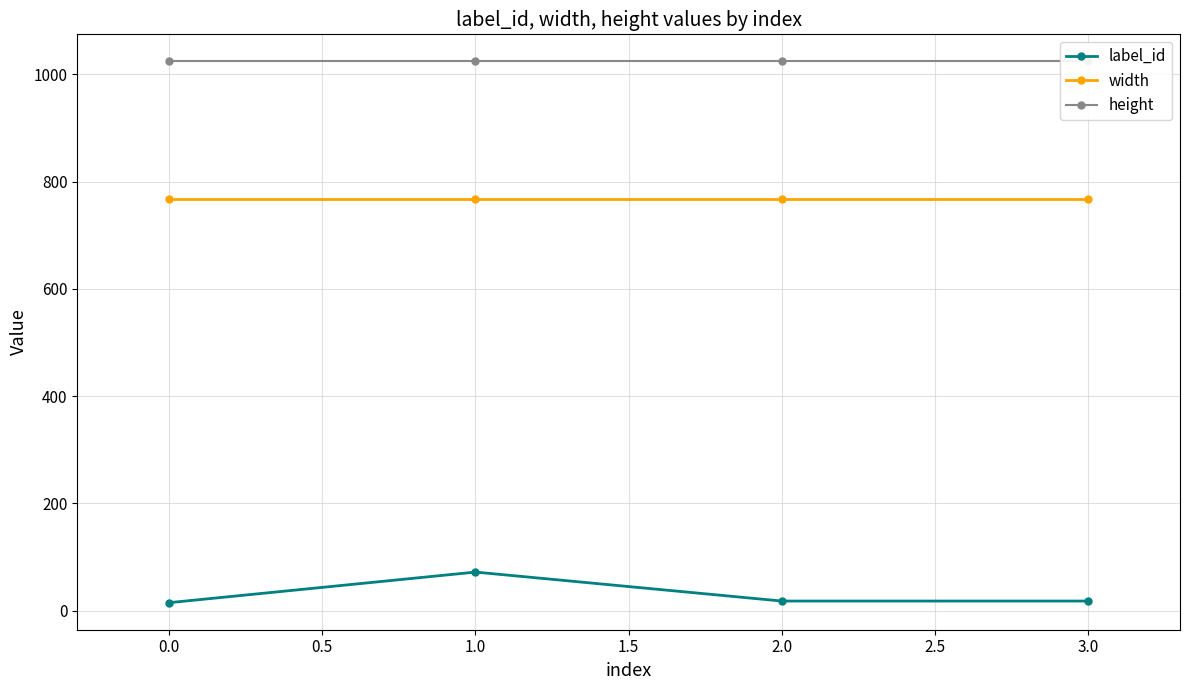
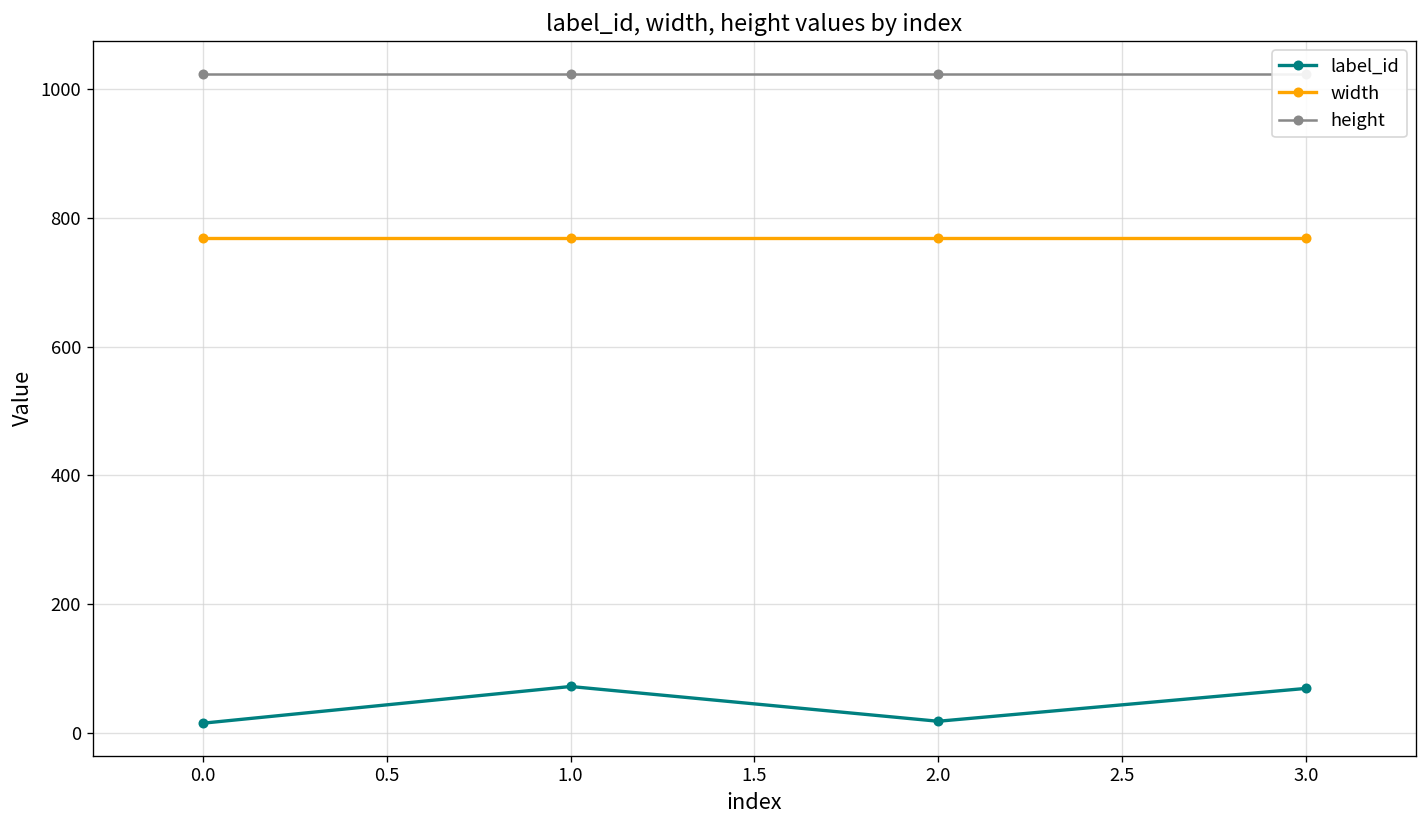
  {
    "label_id": {
      "0.0": 20,
      "1.0": 70,
      "2.0": 20,
-     "3.0": 20
+     "3.0": 70
    },
    "width": {
      "0.0": 770,
      "1.0": 770,
      "2.0": 770,
      "3.0": 770
    },
    "height": {
      "0.0": 1020,
      "1.0": 1020,
      "2.0": 1020
    }
  }
